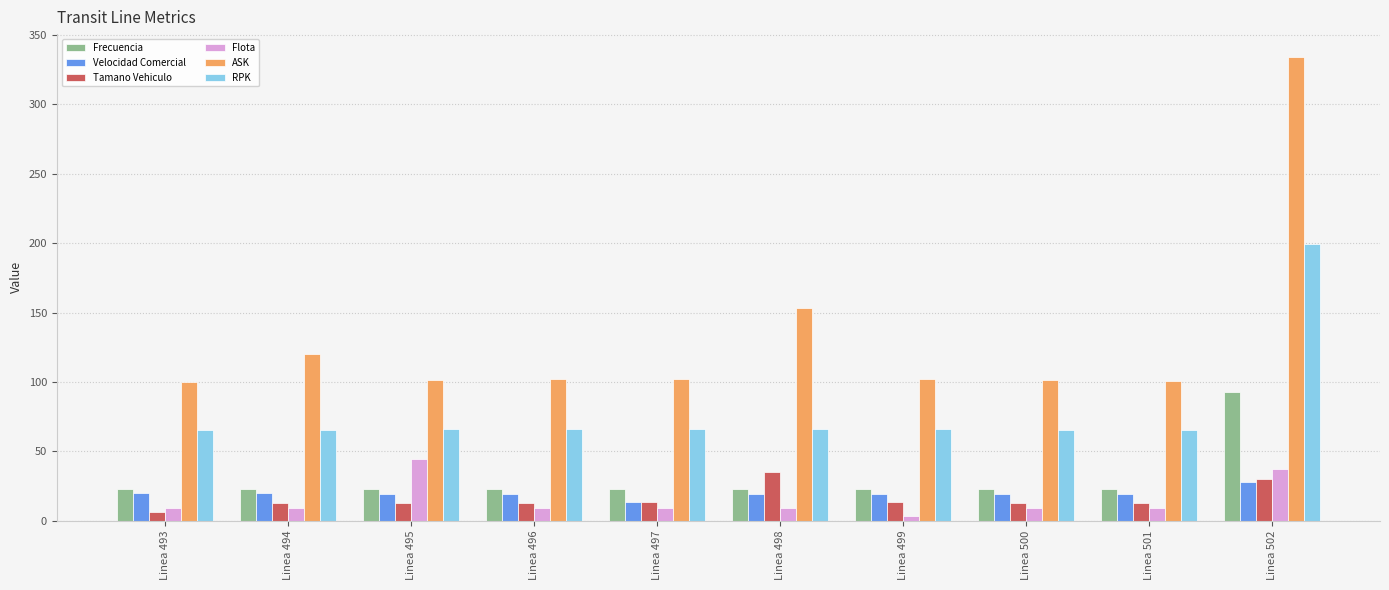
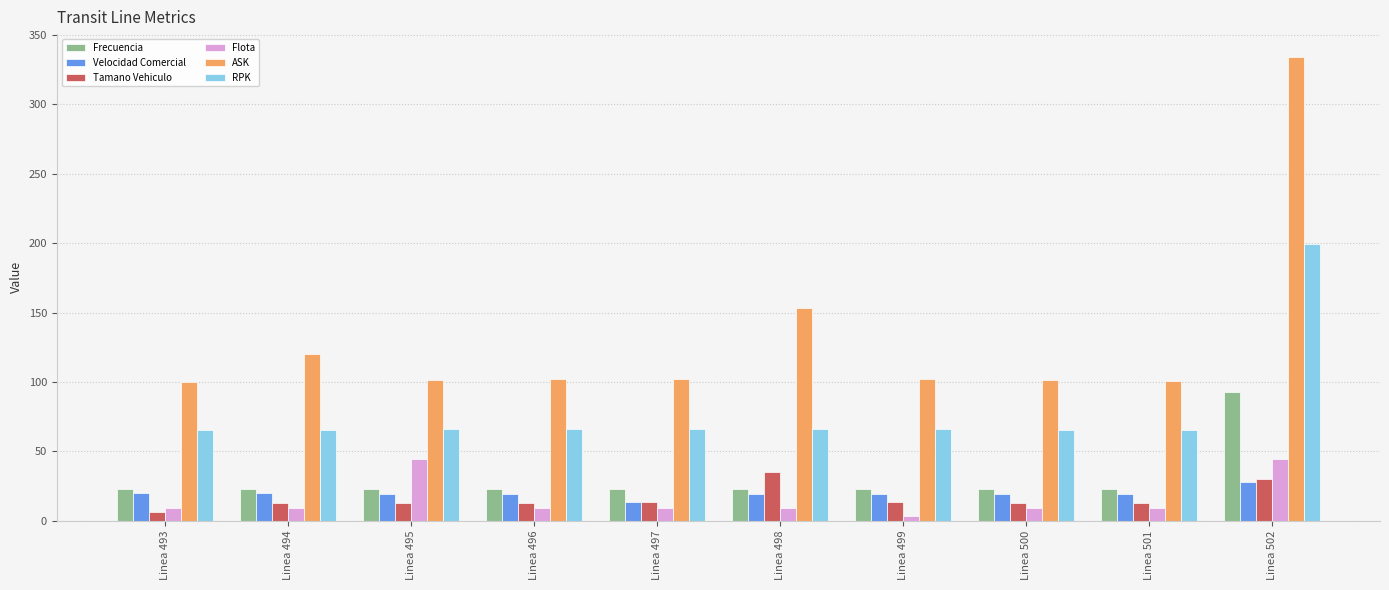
  {
    "Frecuencia": {
      "Linea 493": 23,
      "Linea 494": 23,
      "Linea 495": 23,
      "Linea 496": 23,
      "Linea 497": 23,
      "Linea 498": 23,
      "Linea 499": 23,
      "Linea 500": 23,
      "Linea 501": 23,
      "Linea 502": 93
    },
    "Velocidad Comercial": {
      "Linea 493": 20,
      "Linea 494": 20,
      "Linea 495": 20,
      "Linea 496": 20,
      "Linea 497": 13,
      "Linea 498": 20,
      "Linea 499": 20,
      "Linea 500": 20,
      "Linea 501": 20,
      "Linea 502": 28
    },
    "Tamano Vehiculo": {
      "Linea 493": 6,
      "Linea 494": 13,
      "Linea 495": 13,
      "Linea 496": 13,
      "Linea 497": 13,
      "Linea 498": 35,
      "Linea 499": 13,
      "Linea 500": 13,
      "Linea 501": 13,
      "Linea 502": 30
    },
    "Flota": {
      "Linea 493": 9,
      "Linea 494": 9,
      "Linea 495": 44,
      "Linea 496": 9,
      "Linea 497": 9,
      "Linea 498": 9,
      "Linea 499": 3,
      "Linea 500": 9,
      "Linea 501": 9,
-     "Linea 502": 37
+     "Linea 502": 44
    },
    "ASK": {
      "Linea 493": 100,
      "Linea 494": 120,
      "Linea 495": 102,
      "Linea 496": 102,
      "Linea 497": 102,
      "Linea 498": 153,
      "Linea 499": 102,
      "Linea 500": 101,
      "Linea 501": 101,
      "Linea 502": 334
    },
    "RPK": {
      "Linea 493": 65,
      "Linea 494": 65,
      "Linea 495": 66,
      "Linea 496": 66,
      "Linea 497": 66,
      "Linea 498": 66,
      "Linea 499": 66,
      "Linea 500": 65,
      "Linea 501": 65,
      "Linea 502": 199
    }
  }
